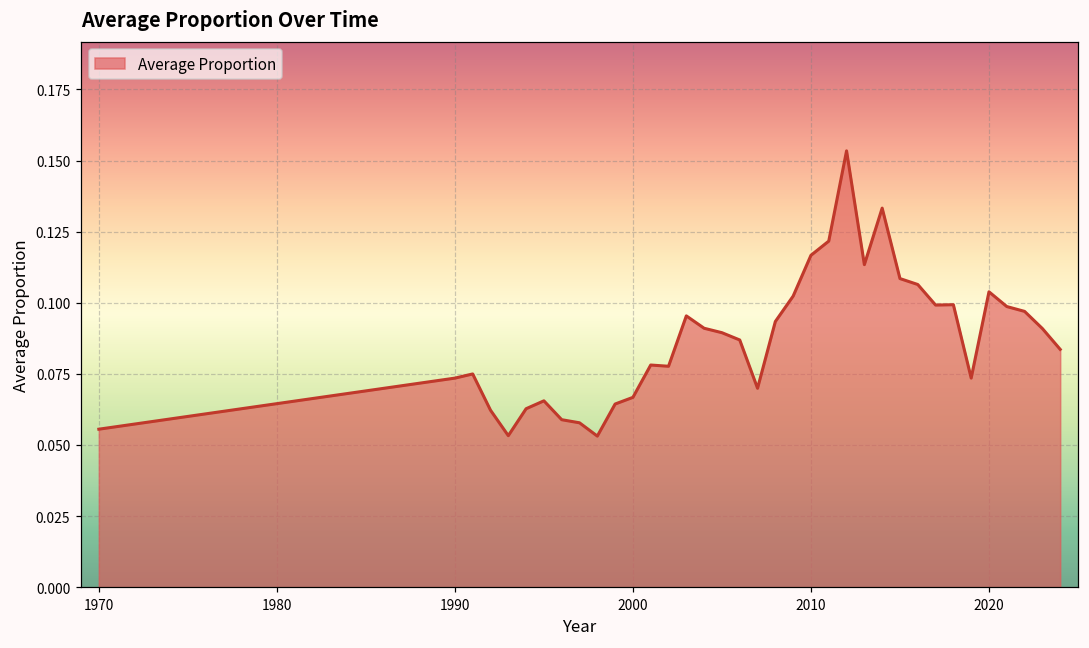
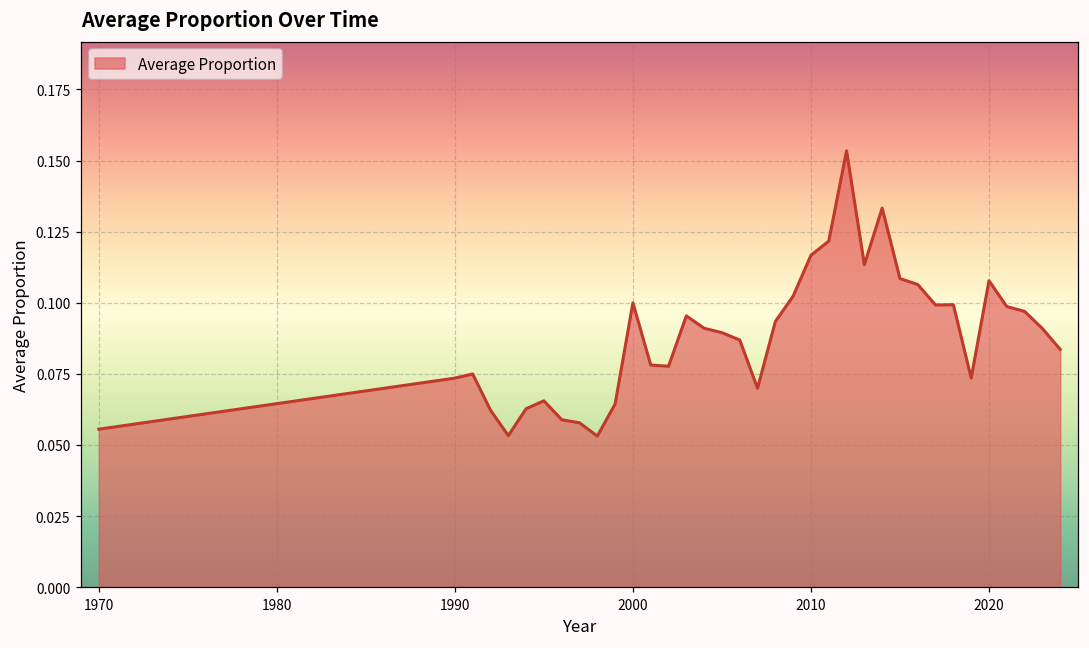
  {
    "1970": 0.056,
    "1990": 0.074,
-   "2000": 0.067,
+   "2000": 0.100,
    "2010": 0.117,
-   "2020": 0.104
+   "2020": 0.108
  }
